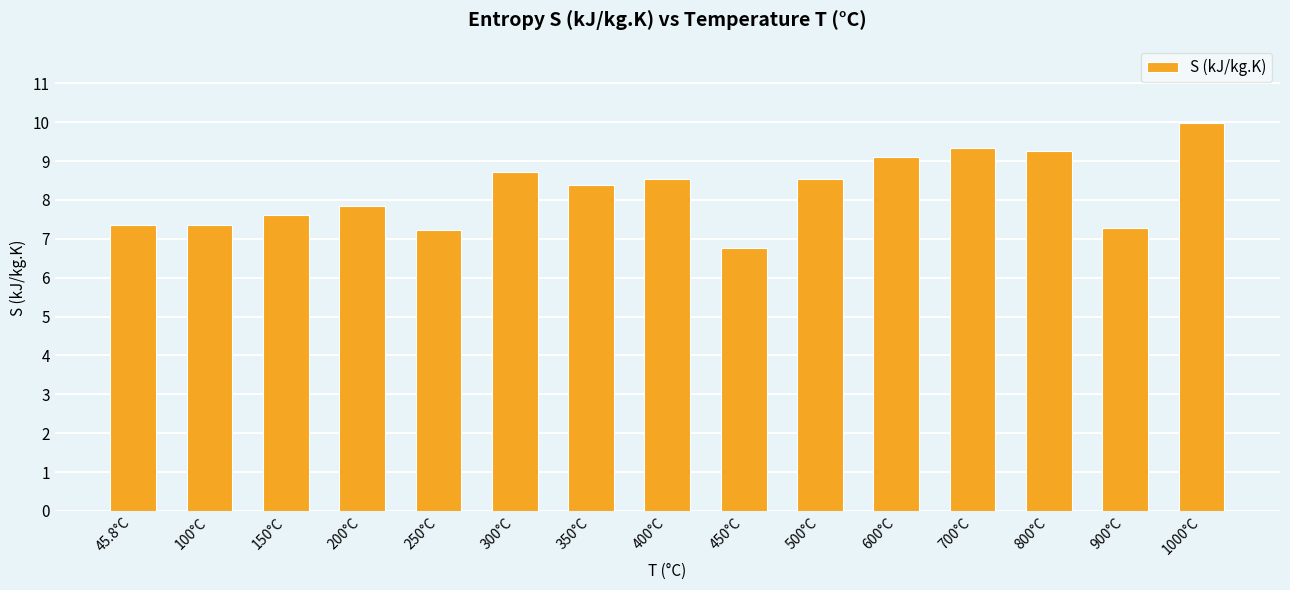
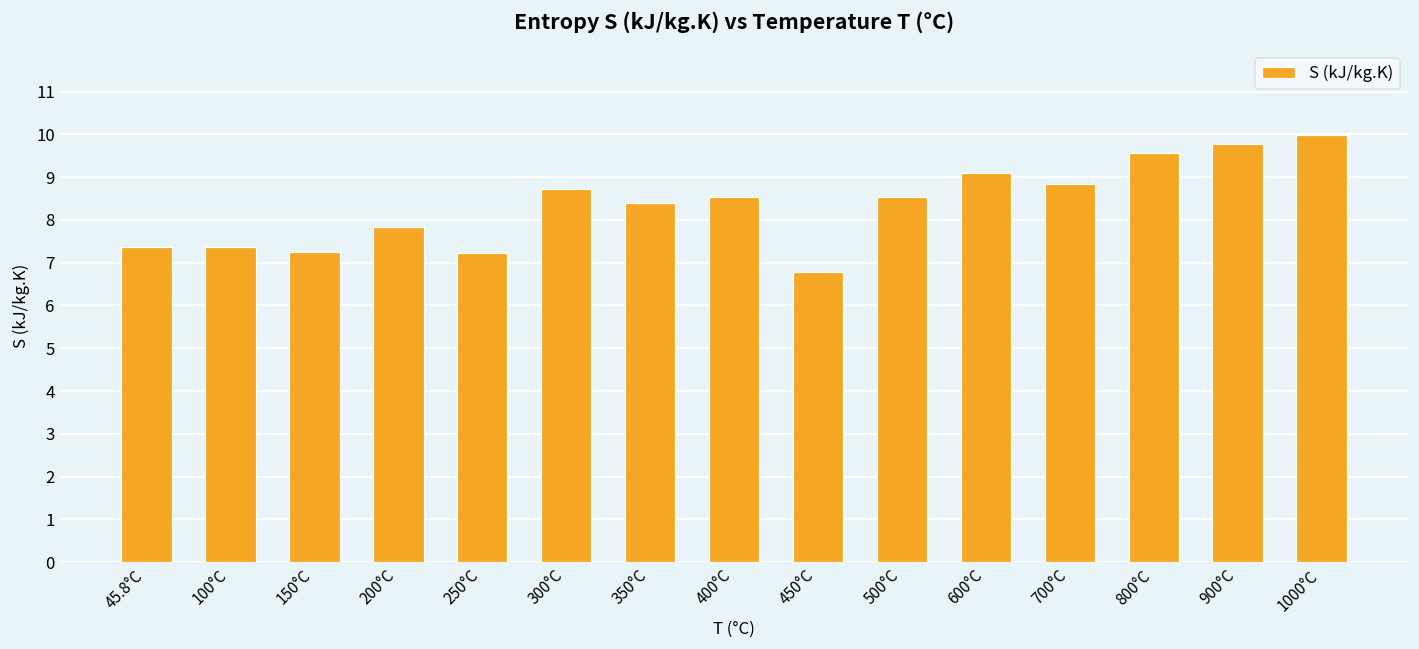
  {
    "45.8°C": 7.4,
    "100°C": 7.4,
-   "150°C": 7.6,
+   "150°C": 7.2,
    "200°C": 7.8,
    "250°C": 7.2,
    "300°C": 8.7,
    "350°C": 8.4,
    "400°C": 8.5,
    "450°C": 6.8,
    "500°C": 8.5,
    "600°C": 9.1,
-   "700°C": 9.3,
-   "800°C": 9.3,
-   "900°C": 7.3,
+   "700°C": 8.8,
+   "800°C": 9.6,
+   "900°C": 9.8,
    "1000°C": 10.0
  }
